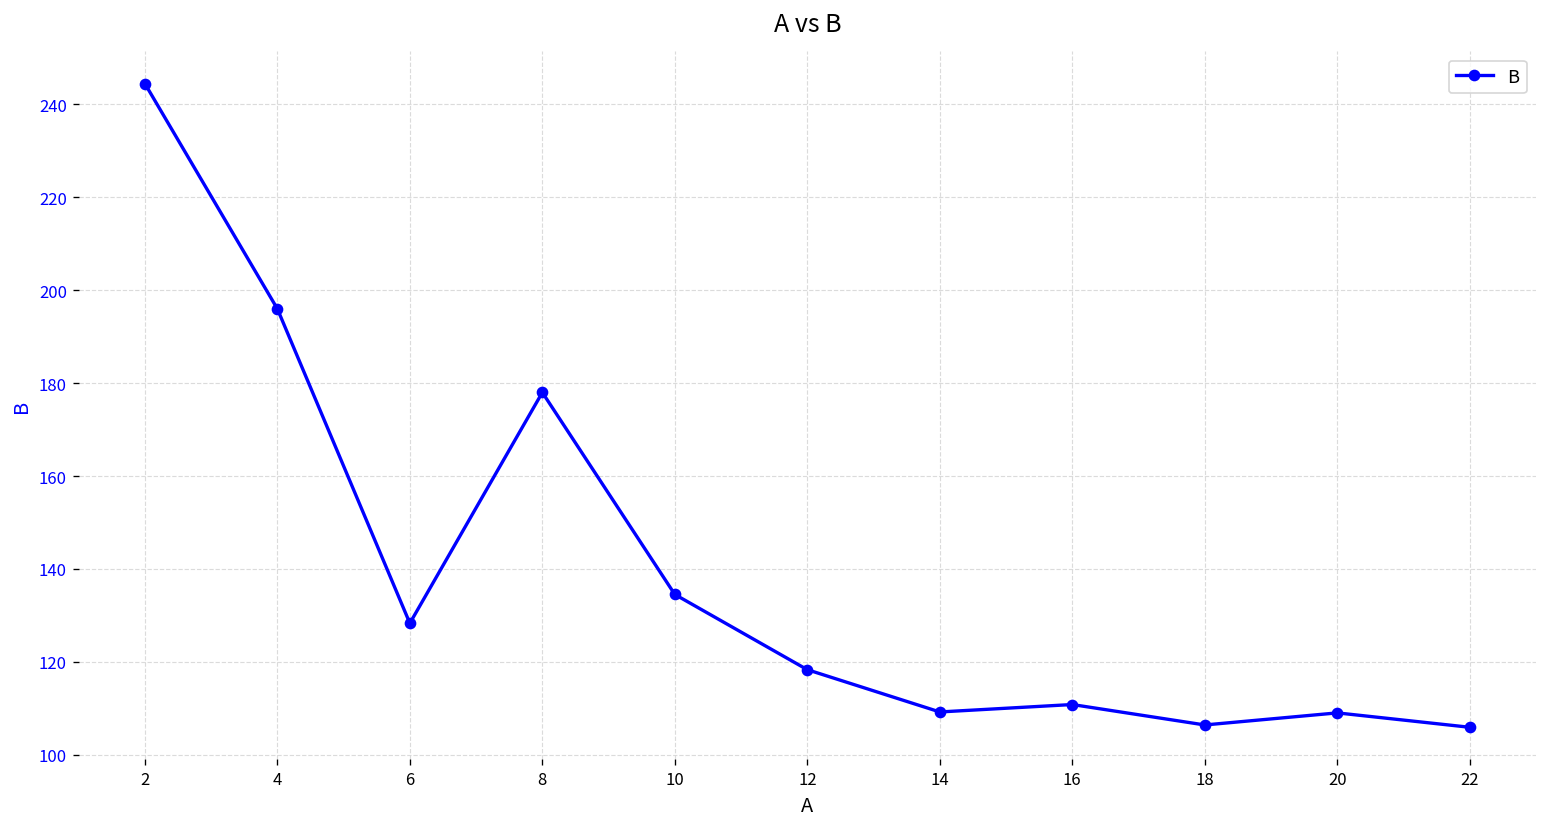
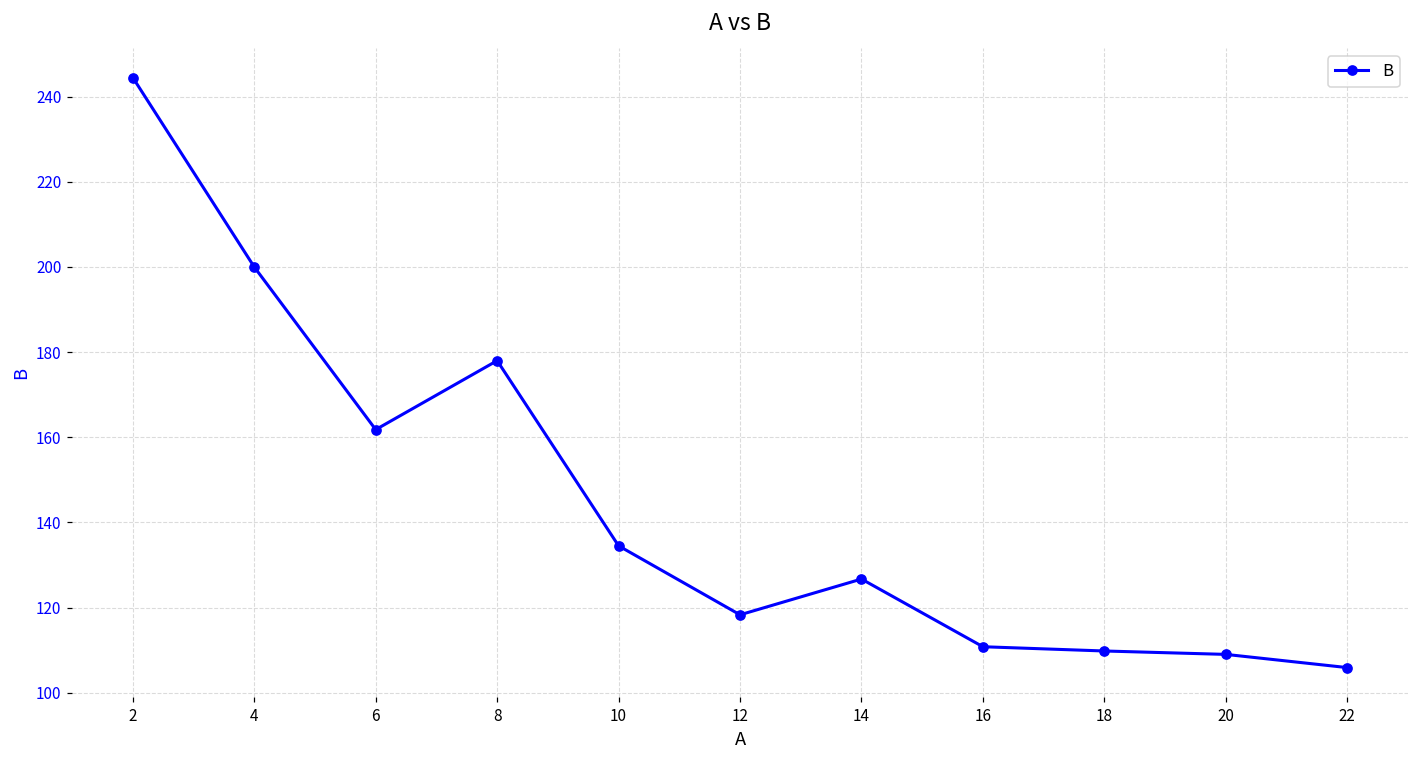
  {
    "2": 245,
-   "4": 196,
-   "6": 128,
+   "4": 200,
+   "6": 162,
    "8": 178,
    "10": 135,
    "12": 118,
-   "14": 109,
+   "14": 127,
    "16": 111,
-   "18": 106,
+   "18": 110,
    "20": 109,
    "22": 106
  }
